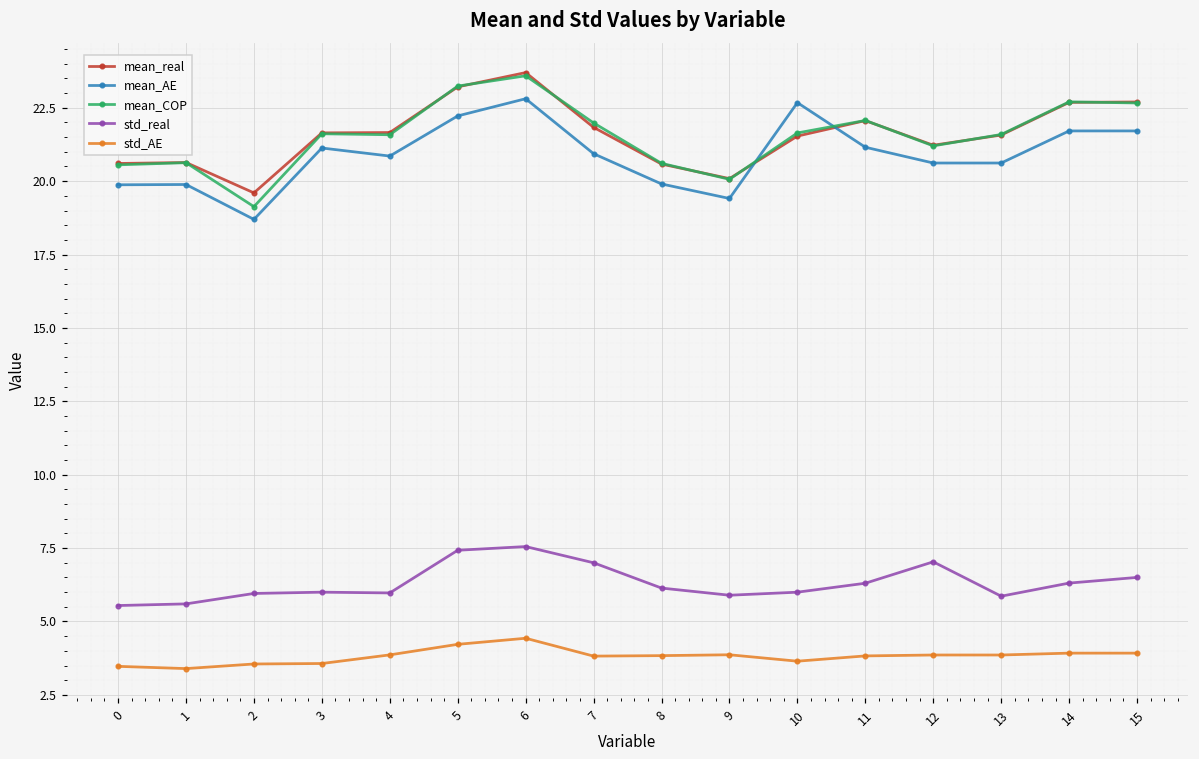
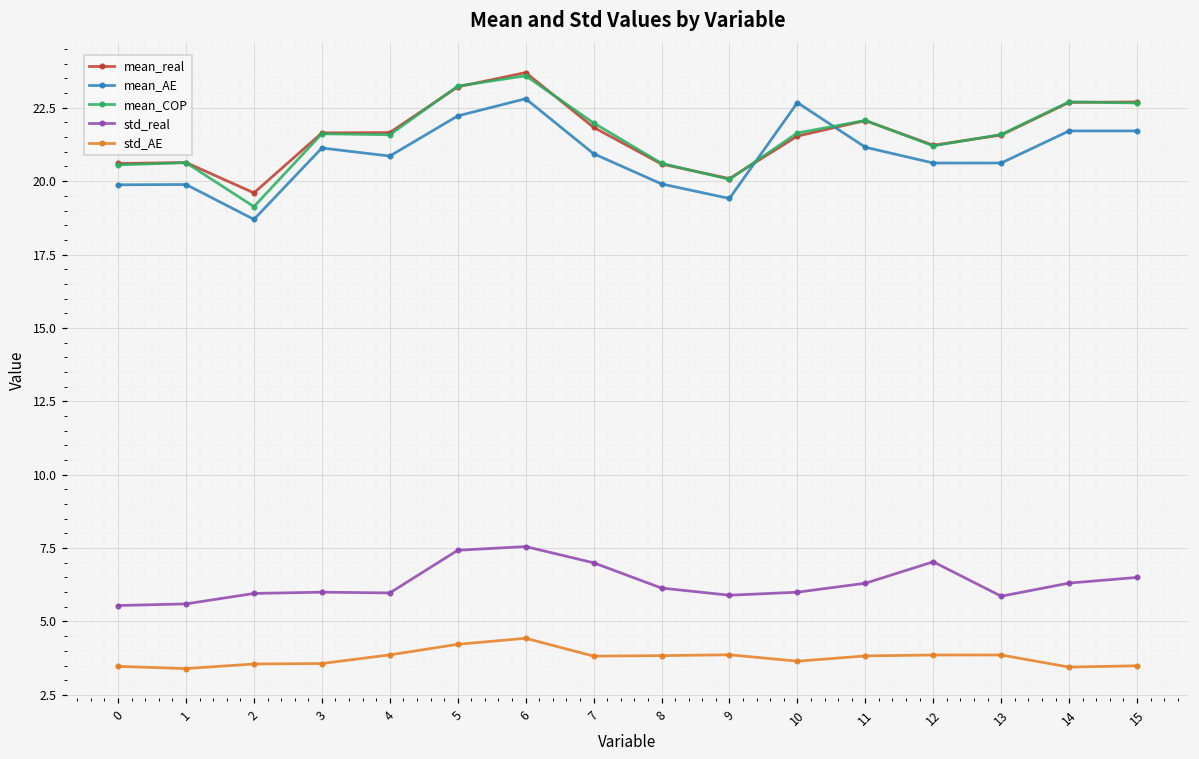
  {
    "mean_real": {
      "2": 19.6,
      "6": 23.7,
      "7": 21.8,
      "10": 21.5
    },
    "mean_AE": {
      "0": 19.9,
      "1": 19.9,
      "2": 18.7,
      "3": 21.1,
      "4": 20.9,
      "5": 22.2,
      "6": 22.8,
      "7": 20.9,
      "8": 19.9,
      "9": 19.4,
      "10": 22.7,
      "11": 21.2,
      "12": 20.6,
      "13": 20.6,
      "14": 21.7,
      "15": 21.7
    },
    "mean_COP": {
      "2": 19.1,
      "6": 23.6,
      "7": 22.0,
      "10": 21.6
    },
    "std_real": {
      "0": 5.5,
      "1": 5.6,
      "2": 6.0,
      "3": 6.0,
      "4": 6.0,
      "5": 7.4,
      "6": 7.6,
      "7": 7.0,
      "8": 6.1,
      "9": 5.9,
      "10": 6.0,
      "11": 6.3,
      "12": 7.0,
      "13": 5.9,
      "14": 6.3,
      "15": 6.5
    },
    "std_AE": {
      "0": 3.5,
      "1": 3.4,
      "2": 3.6,
      "3": 3.6,
      "4": 3.9,
      "5": 4.2,
      "6": 4.4,
      "7": 3.8,
      "8": 3.8,
      "9": 3.9,
      "10": 3.6,
      "11": 3.8,
      "12": 3.9,
      "13": 3.9,
-     "14": 3.9,
-     "15": 3.9
+     "14": 3.4,
+     "15": 3.5
    }
  }
